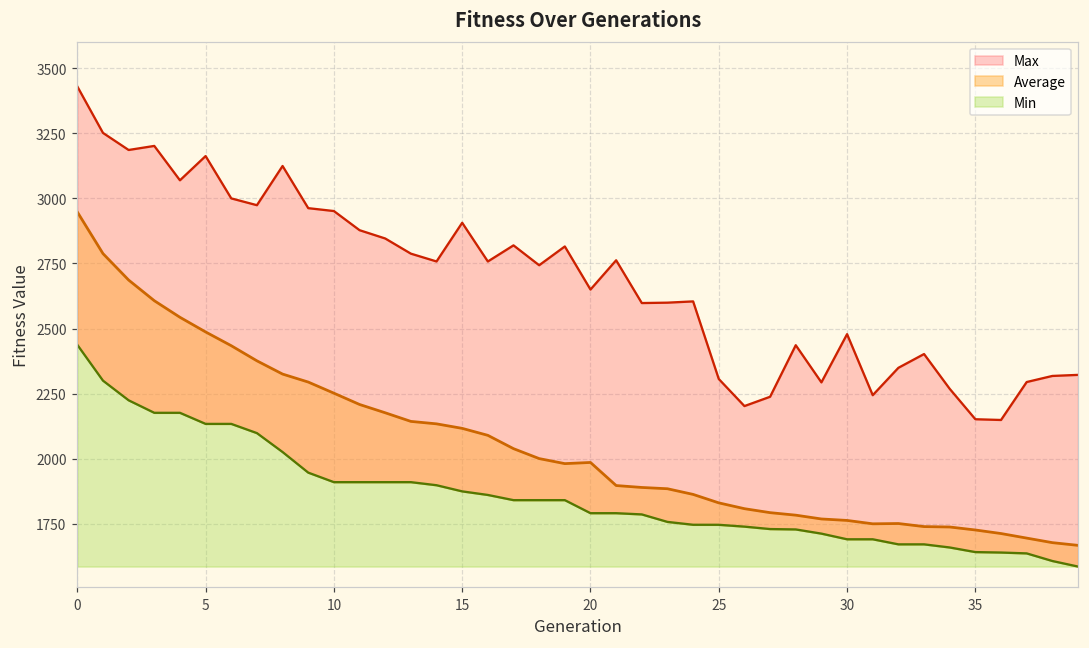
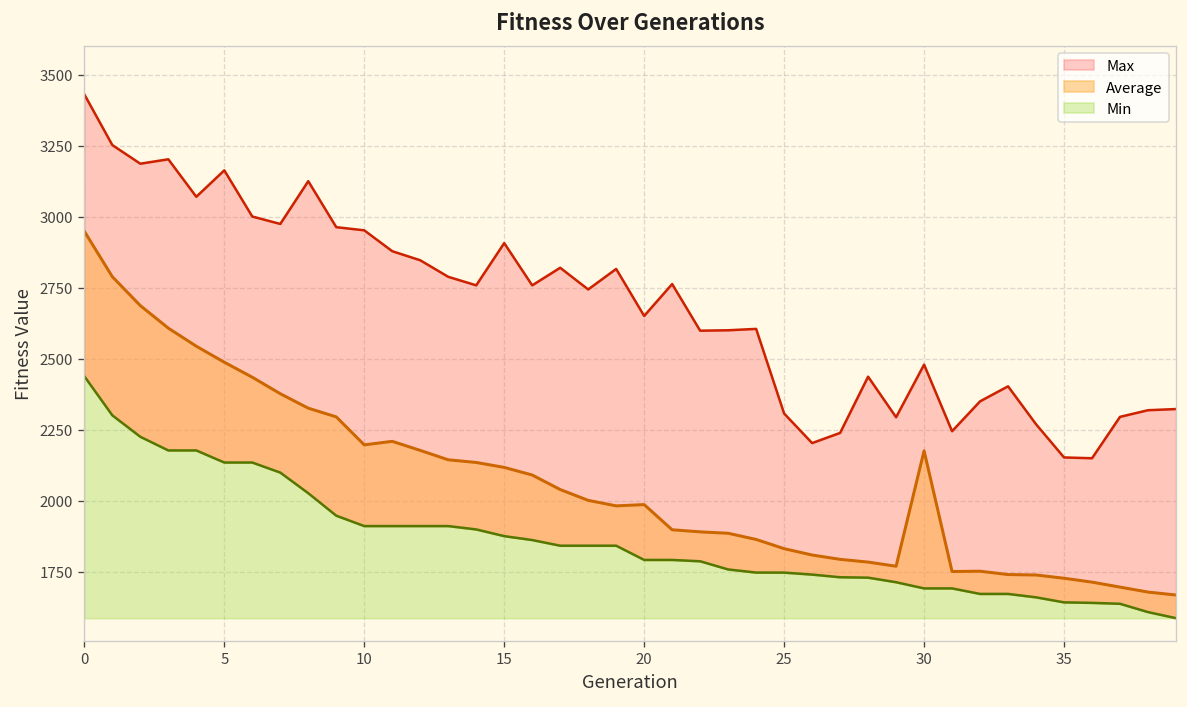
  {
    "Max": {
      "0": 3430,
      "5": 3160,
      "10": 2950,
      "15": 2910,
      "20": 2650,
      "25": 2310,
      "30": 2480,
      "35": 2150
    },
    "Average": {
      "0": 2950,
      "5": 2490,
-     "10": 2250,
+     "10": 2200,
      "15": 2120,
      "20": 1990,
      "25": 1830,
-     "30": 1760,
+     "30": 2170,
      "35": 1730
    },
    "Min": {
      "0": 2440,
      "5": 2130,
      "10": 1910,
      "15": 1870,
      "20": 1790,
      "25": 1750,
      "30": 1690,
      "35": 1640
    }
  }
